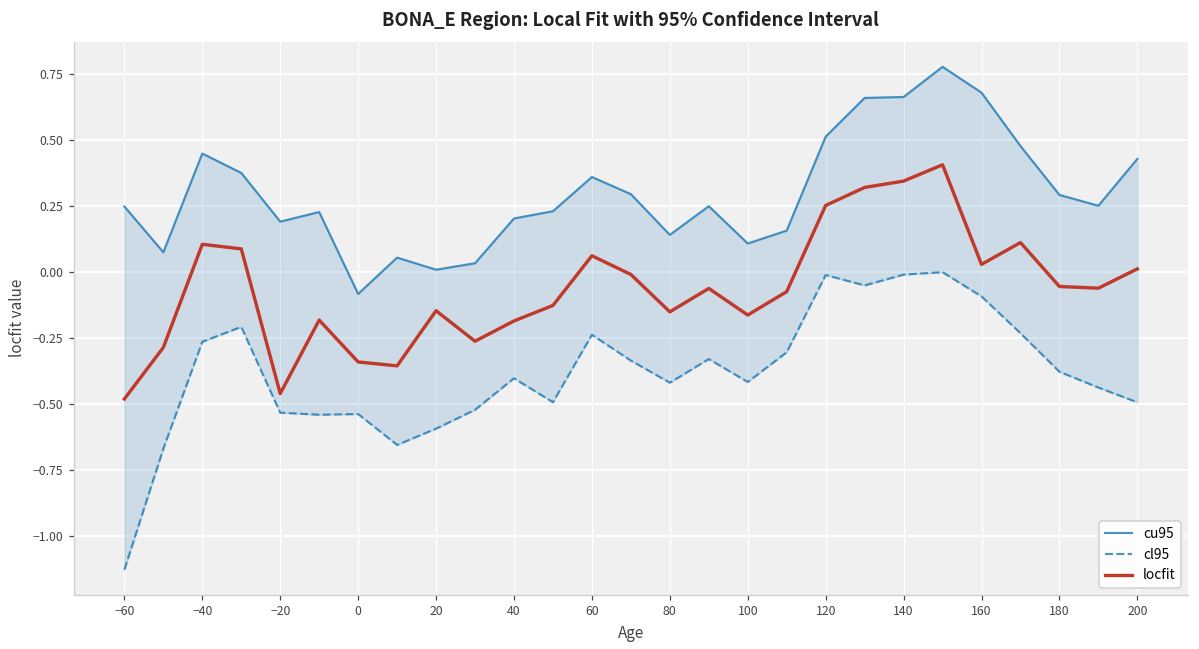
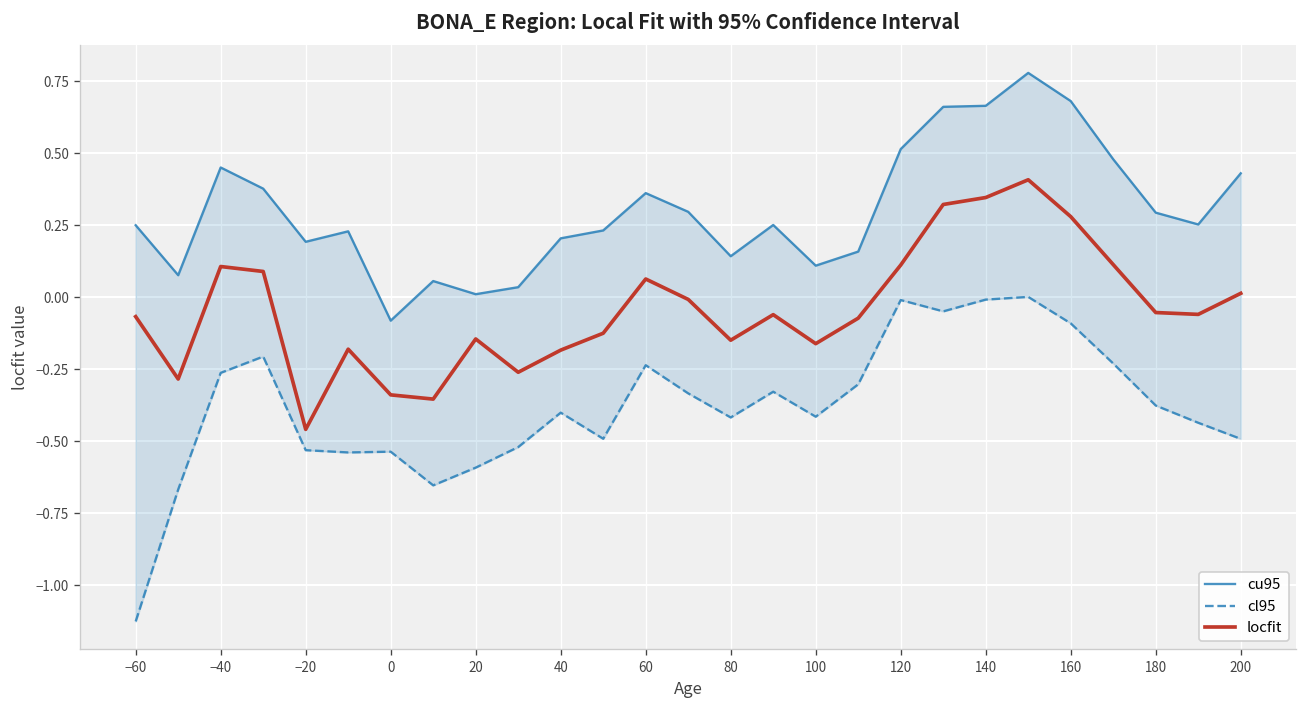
  {
    "locfit": {
-     "−60": -0.48,
+     "−60": -0.07,
      "−40": 0.11,
      "−20": -0.46,
      "0": -0.34,
      "20": -0.15,
      "40": -0.18,
      "60": 0.06,
      "80": -0.15,
      "100": -0.16,
-     "120": 0.25,
+     "120": 0.11,
      "140": 0.35,
-     "160": 0.03,
+     "160": 0.28,
      "180": -0.05,
      "200": 0.01
    }
  }
